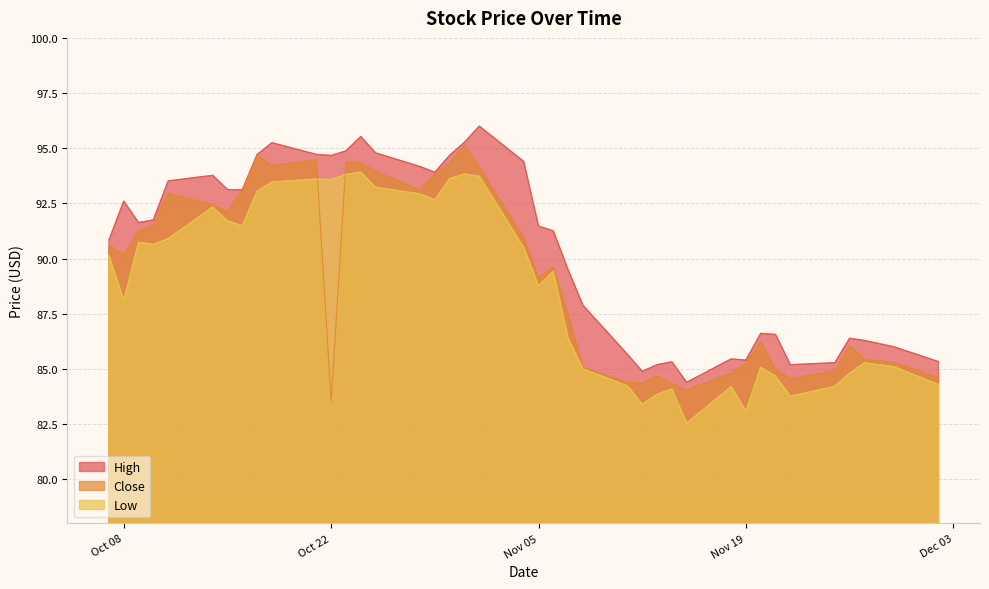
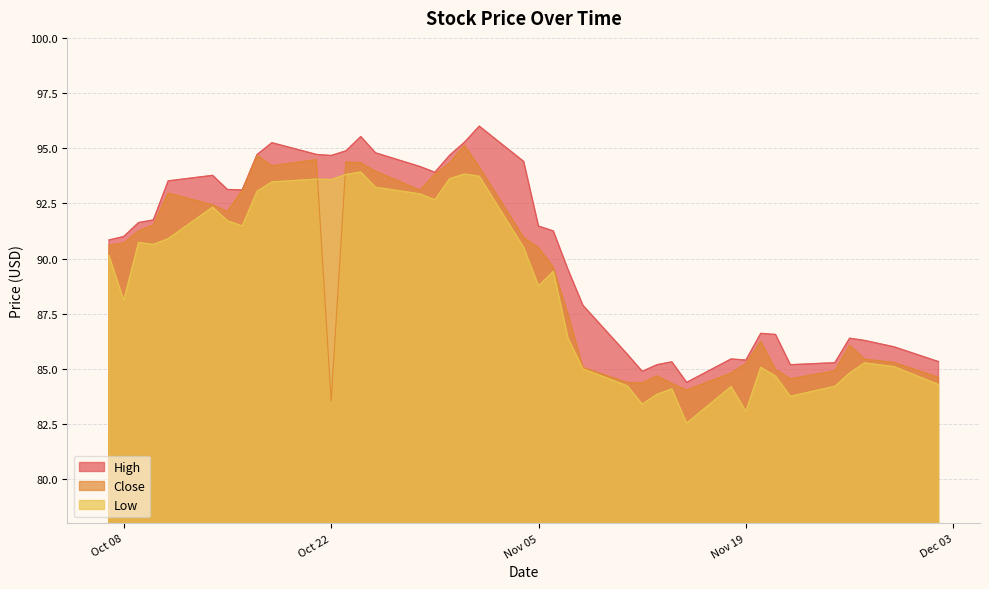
  {
    "High": {
-     "Oct 08": 92.6,
+     "Oct 08": 91.0,
      "Oct 22": 94.7,
      "Nov 05": 91.5,
      "Nov 19": 85.4
    },
    "Close": {
-     "Oct 08": 90.2,
+     "Oct 08": 90.7,
      "Oct 22": 83.5,
-     "Nov 05": 89.1,
+     "Nov 05": 90.5,
      "Nov 19": 85.2
    },
    "Low": {
      "Oct 08": 88.1,
      "Oct 22": 93.6,
      "Nov 05": 88.8,
      "Nov 19": 83.1
    }
  }
